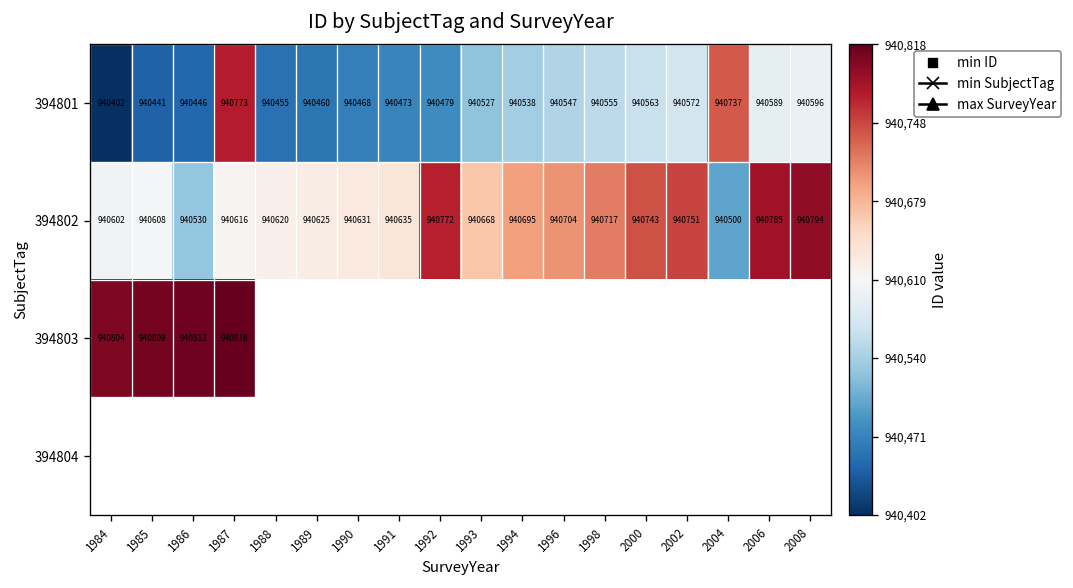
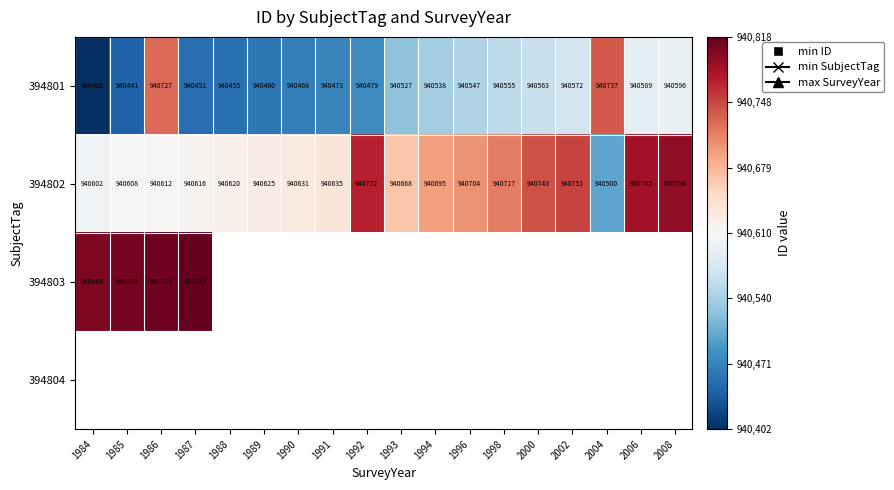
  {
    "394801": {
      "1984": 940402,
      "1985": 940441,
-     "1986": 940446,
-     "1987": 940773,
+     "1986": 940727,
+     "1987": 940451,
      "1988": 940455,
      "1989": 940460,
      "1990": 940468,
      "1991": 940473,
      "1992": 940479,
      "1993": 940527,
      "1994": 940538,
      "1996": 940547,
      "1998": 940555,
      "2000": 940563,
      "2002": 940572,
      "2004": 940737,
      "2006": 940589,
      "2008": 940596
    },
    "394802": {
      "1984": 940602,
      "1985": 940608,
-     "1986": 940530,
+     "1986": 940612,
      "1987": 940616,
      "1988": 940620,
      "1989": 940625,
      "1990": 940631,
      "1991": 940635,
      "1992": 940772,
      "1993": 940668,
      "1994": 940695,
      "1996": 940704,
      "1998": 940717,
      "2000": 940743,
      "2002": 940751,
      "2004": 940500,
      "2006": 940785,
      "2008": 940794
    },
    "394803": {
      "1984": 940804,
      "1985": 940809,
      "1986": 940813,
      "1987": 940818
    }
  }
